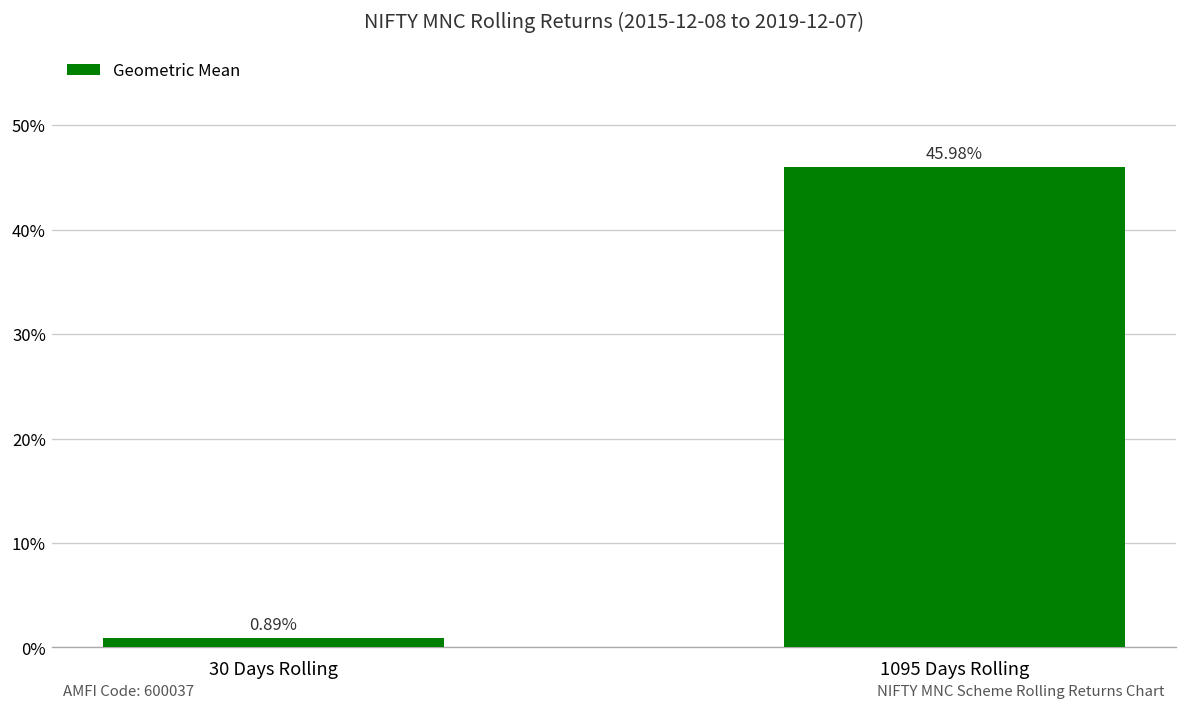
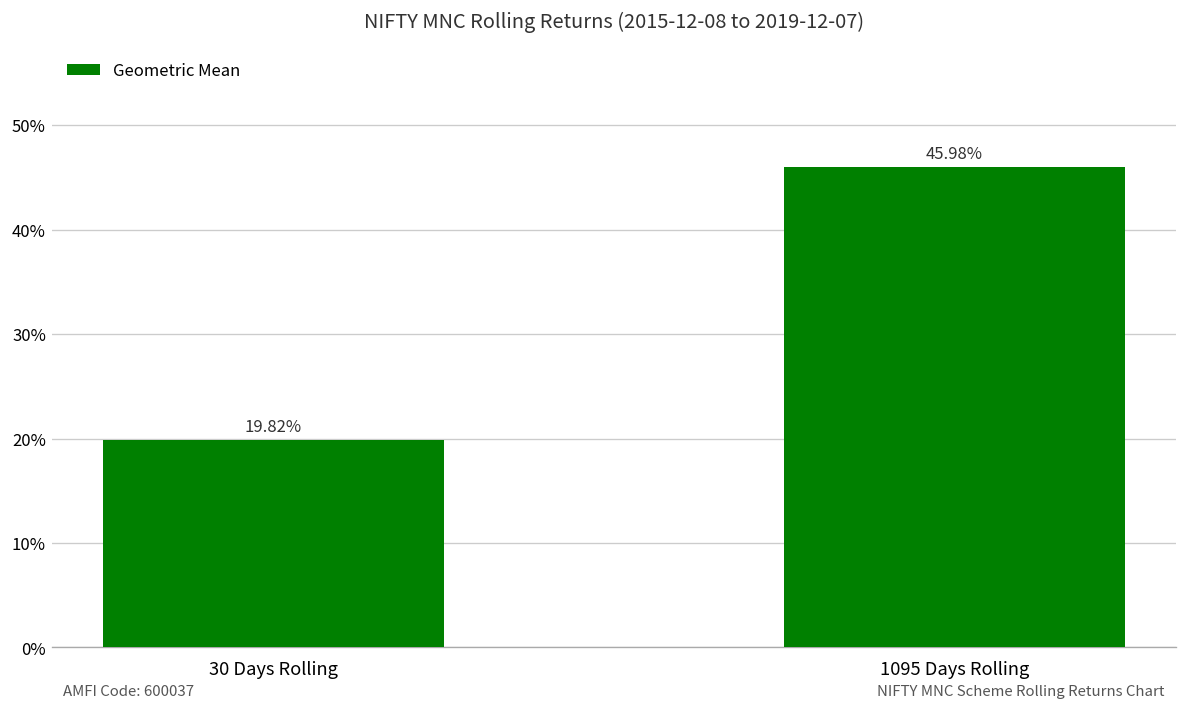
  {
-   "30 Days Rolling": "0.89%",
+   "30 Days Rolling": "19.82%",
    "1095 Days Rolling": "45.98%"
  }
